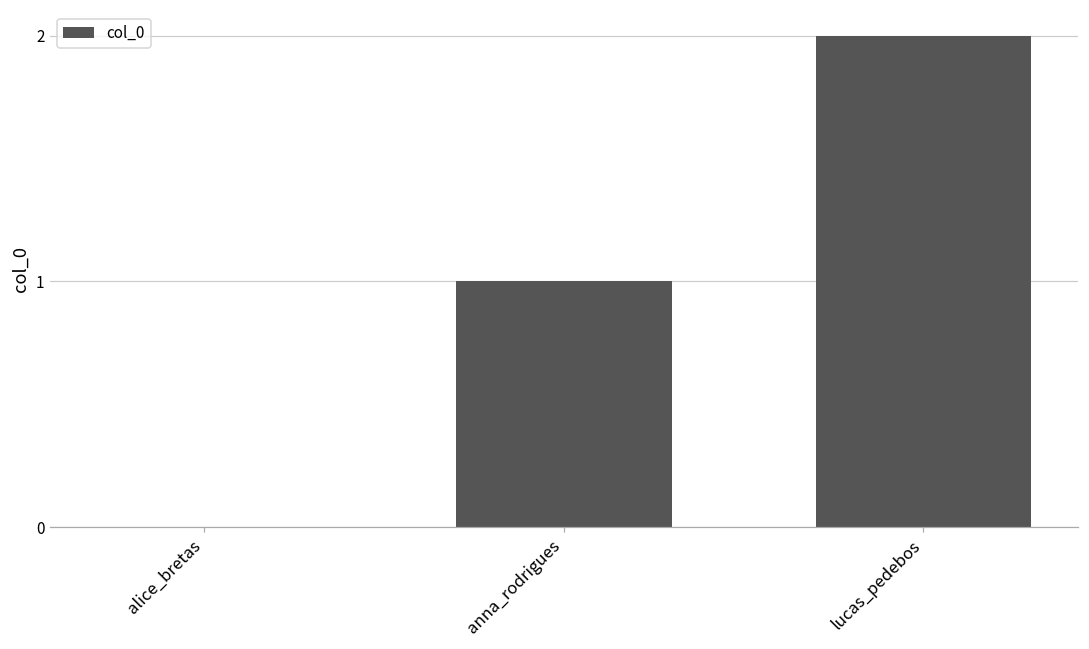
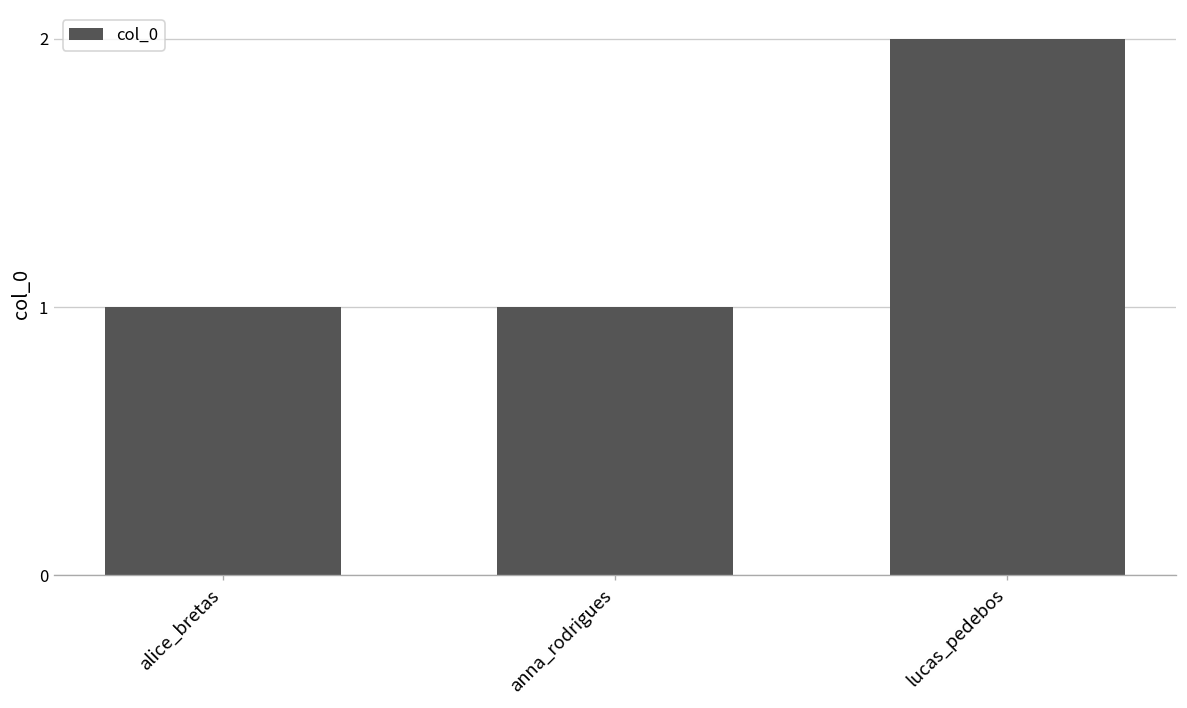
  {
-   "alice_bretas": 0,
+   "alice_bretas": 1,
    "anna_rodrigues": 1,
    "lucas_pedebos": 2
  }
